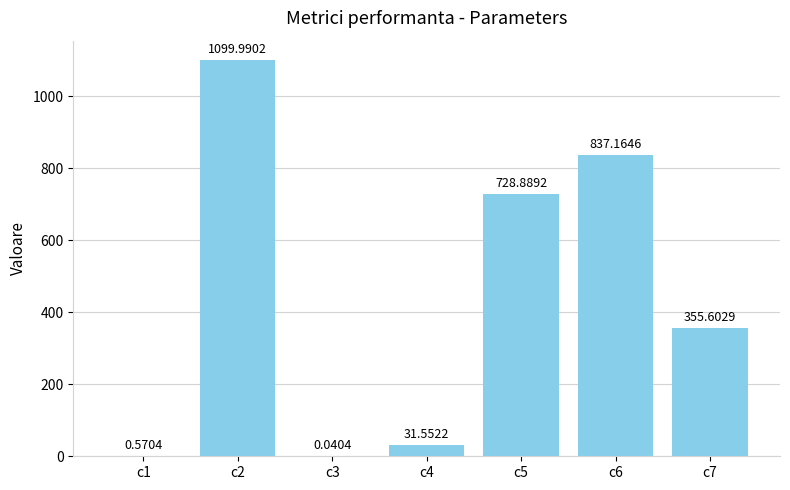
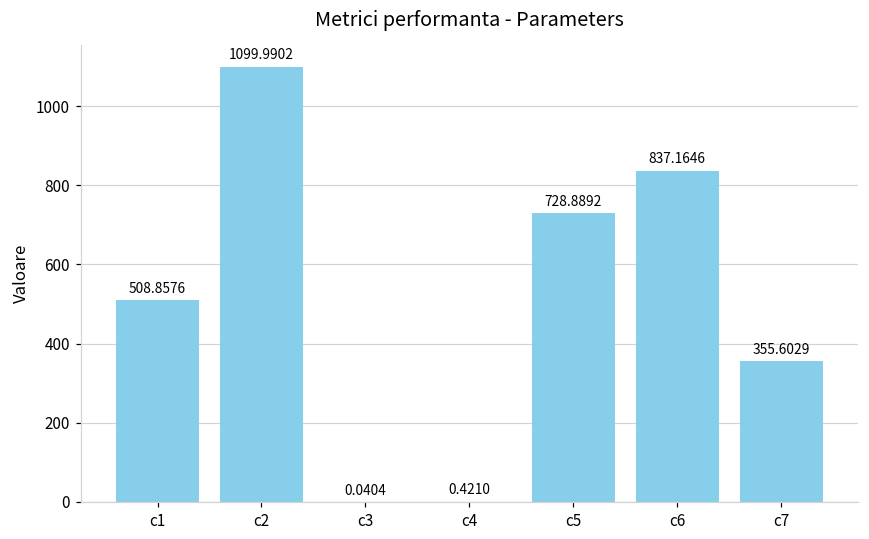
  {
-   "c1": 0.5704,
+   "c1": 508.8576,
    "c2": 1099.9902,
    "c3": 0.0404,
-   "c4": 31.5522,
+   "c4": 0.4210,
    "c5": 728.8892,
    "c6": 837.1646,
    "c7": 355.6029
  }
